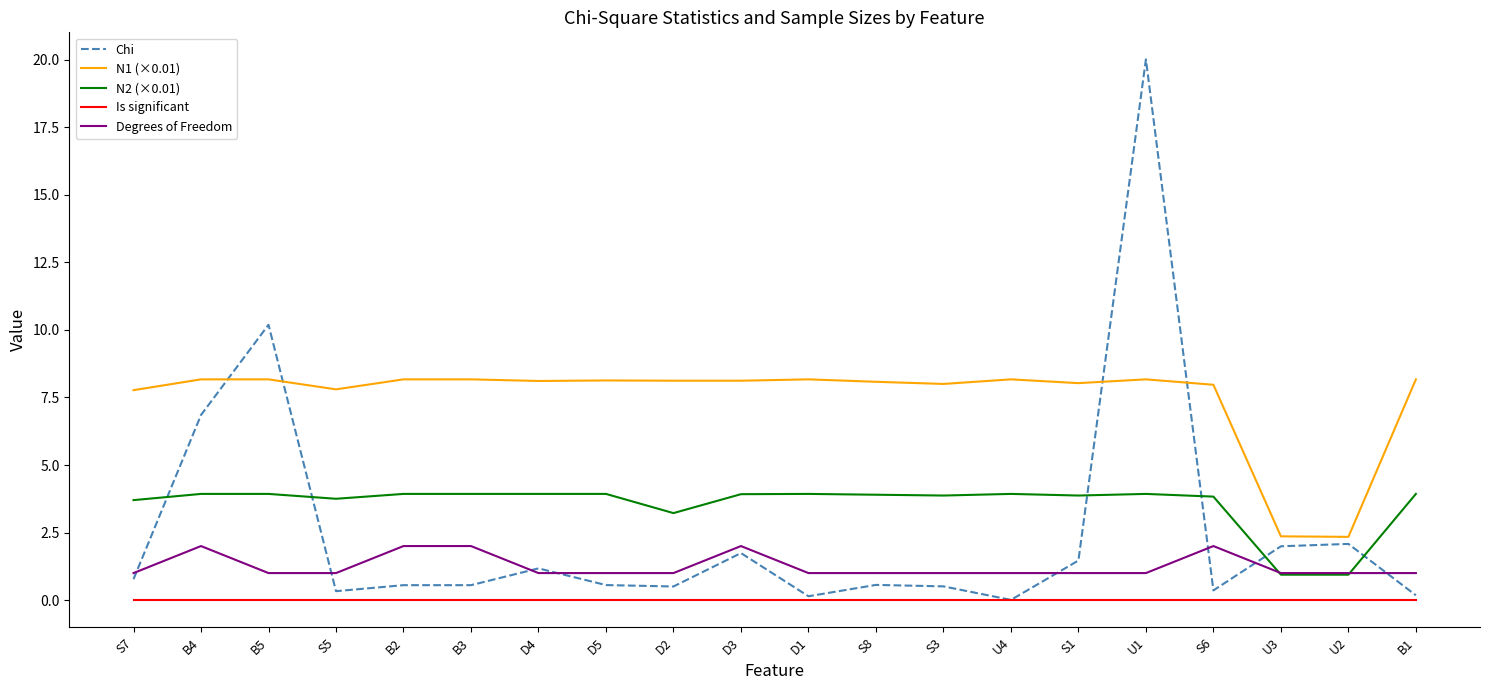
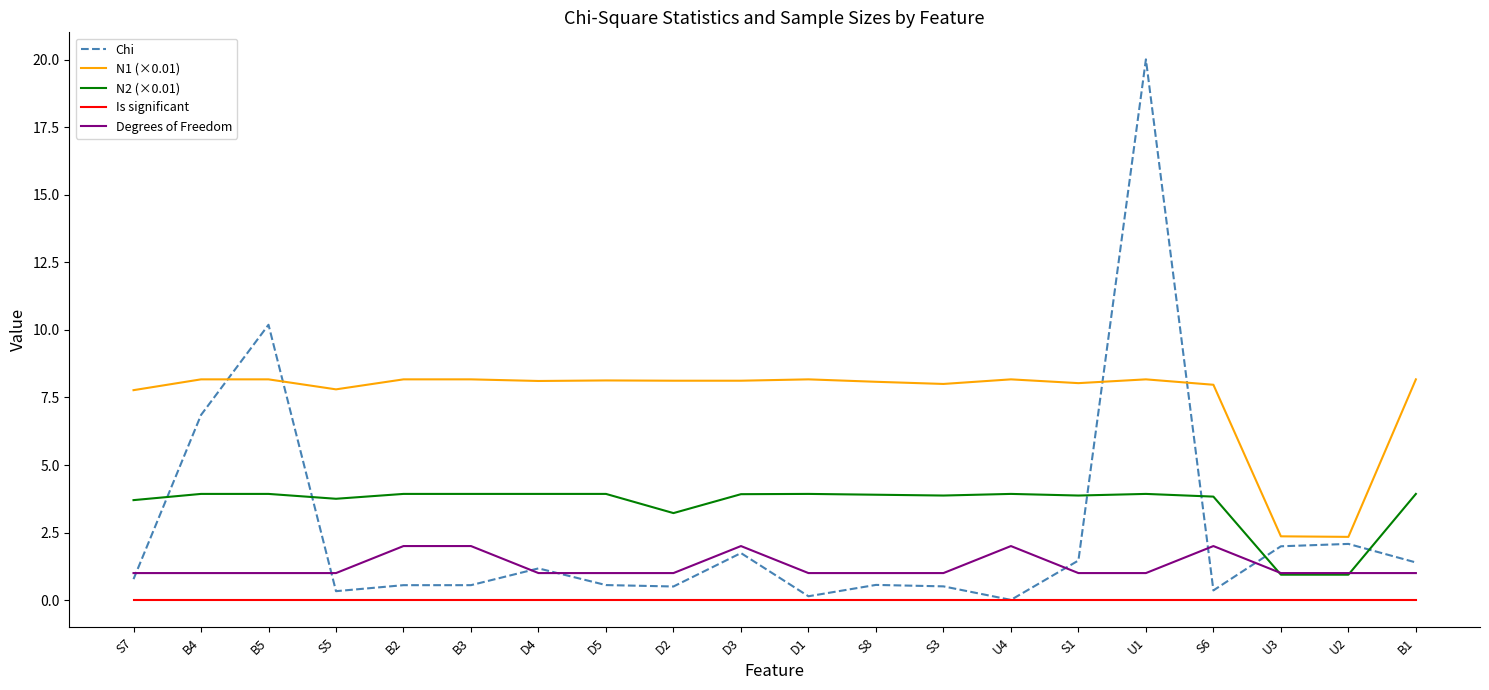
  {
    "Chi": {
      "S7": 0.8,
      "B4": 6.9,
      "B5": 10.2,
      "S5": 0.3,
      "B2": 0.6,
      "B3": 0.6,
      "D4": 1.2,
      "D5": 0.6,
      "D2": 0.5,
      "D3": 1.7,
      "D1": 0.1,
      "S8": 0.6,
      "S3": 0.5,
      "S1": 1.5,
      "U1": 20.0,
      "S6": 0.4,
      "U3": 2.0,
      "U2": 2.1,
-     "B1": 0.2
+     "B1": 1.4
    },
    "N1 (×0.01)": {
      "S7": 7.8,
      "B4": 8.2,
      "B5": 8.2,
      "S5": 7.8,
      "B2": 8.2,
      "B3": 8.2,
      "D4": 8.1,
      "D5": 8.1,
      "D2": 8.1,
      "D3": 8.1,
      "D1": 8.2,
      "S8": 8.1,
      "S3": 8.0,
      "U4": 8.2,
      "S1": 8.0,
      "U1": 8.2,
      "S6": 8.0,
      "U3": 2.4,
      "U2": 2.3,
      "B1": 8.2
    },
    "N2 (×0.01)": {
      "S7": 3.7,
      "B4": 3.9,
      "B5": 3.9,
      "S5": 3.8,
      "B2": 3.9,
      "B3": 3.9,
      "D4": 3.9,
      "D5": 3.9,
      "D2": 3.2,
      "D3": 3.9,
      "D1": 3.9,
      "S8": 3.9,
      "S3": 3.9,
      "U4": 3.9,
      "S1": 3.9,
      "U1": 3.9,
      "S6": 3.8,
      "B1": 3.9
    },
    "Is significant": {
      "S7": 0.0,
      "B4": 0.0,
      "B5": 0.0,
      "S5": 0.0,
      "B2": 0.0,
      "B3": 0.0,
      "D4": 0.0,
      "D5": 0.0,
      "D2": 0.0,
      "D3": 0.0,
      "D1": 0.0,
      "S8": 0.0,
      "S3": 0.0,
      "S1": 0.0,
      "U1": 0.0,
      "S6": 0.0,
      "U3": 0.0,
      "U2": 0.0,
      "B1": 0.0
    },
    "Degrees of Freedom": {
      "S7": 1,
-     "B4": 2,
+     "B4": 1,
      "B5": 1,
      "S5": 1,
      "B2": 2,
      "B3": 2,
      "D4": 1,
      "D5": 1,
      "D2": 1,
      "D3": 2,
      "D1": 1,
      "S8": 1,
      "S3": 1,
-     "U4": 1,
+     "U4": 2,
      "S1": 1,
      "U1": 1,
      "S6": 2,
      "B1": 1
    }
  }
